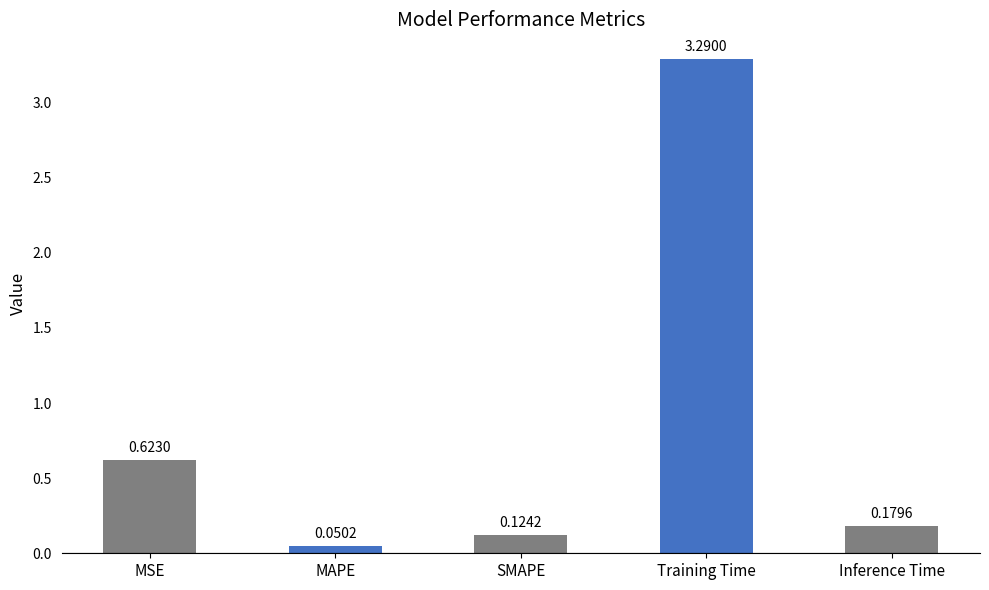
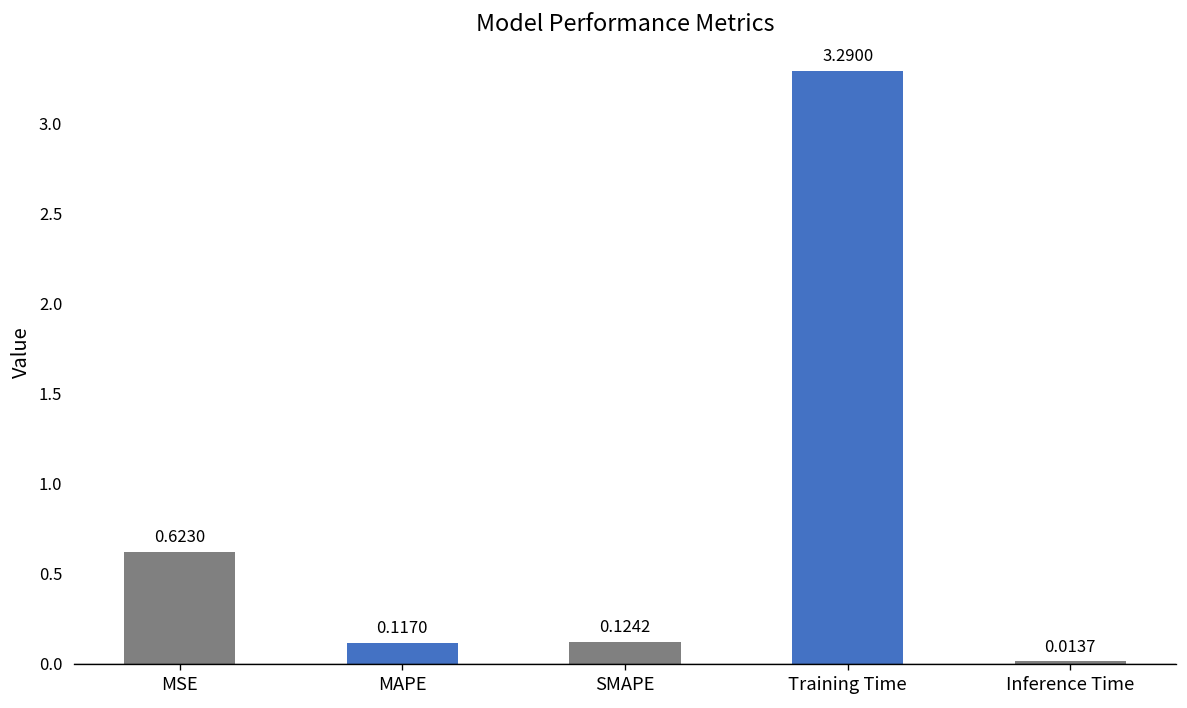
  {
    "MSE": 0.6230,
-   "MAPE": 0.0502,
+   "MAPE": 0.1170,
    "SMAPE": 0.1242,
    "Training Time": 3.2900,
-   "Inference Time": 0.1796
+   "Inference Time": 0.0137
  }
